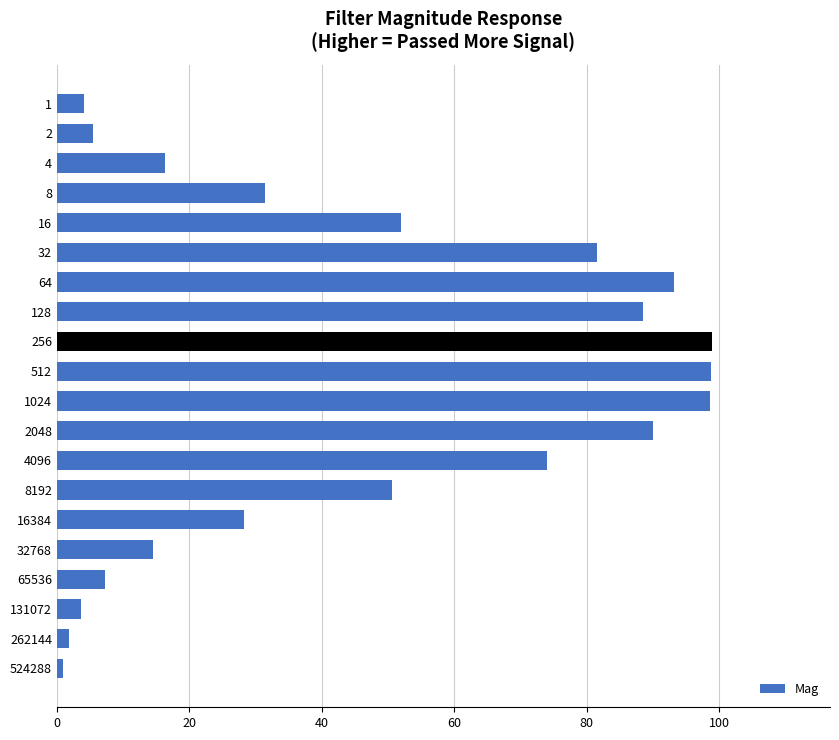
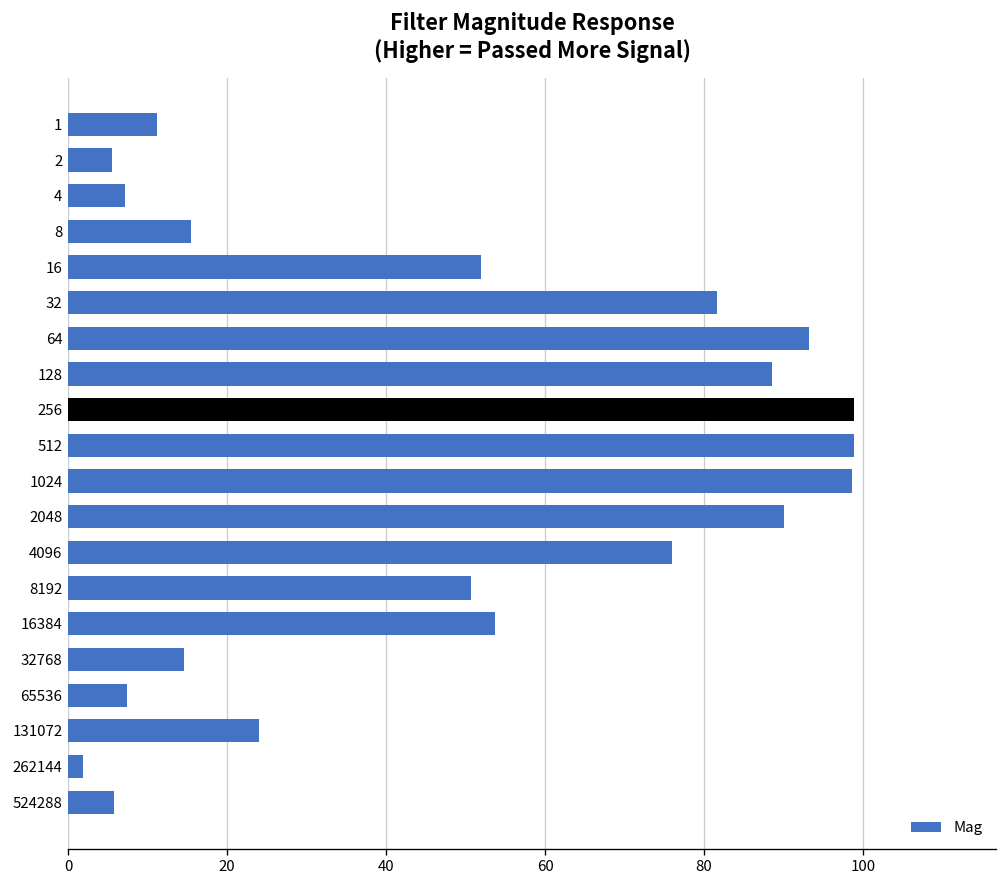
  {
-   "1": 4,
+   "1": 11,
    "2": 5,
-   "4": 16,
-   "8": 31,
+   "4": 7,
+   "8": 15,
    "16": 52,
    "32": 82,
    "64": 93,
    "128": 89,
    "256": 99,
    "512": 99,
    "1024": 99,
    "2048": 90,
-   "4096": 74,
+   "4096": 76,
    "8192": 51,
-   "16384": 28,
+   "16384": 54,
    "32768": 15,
    "65536": 7,
-   "131072": 4,
+   "131072": 24,
    "262144": 2,
-   "524288": 1
+   "524288": 6
  }
